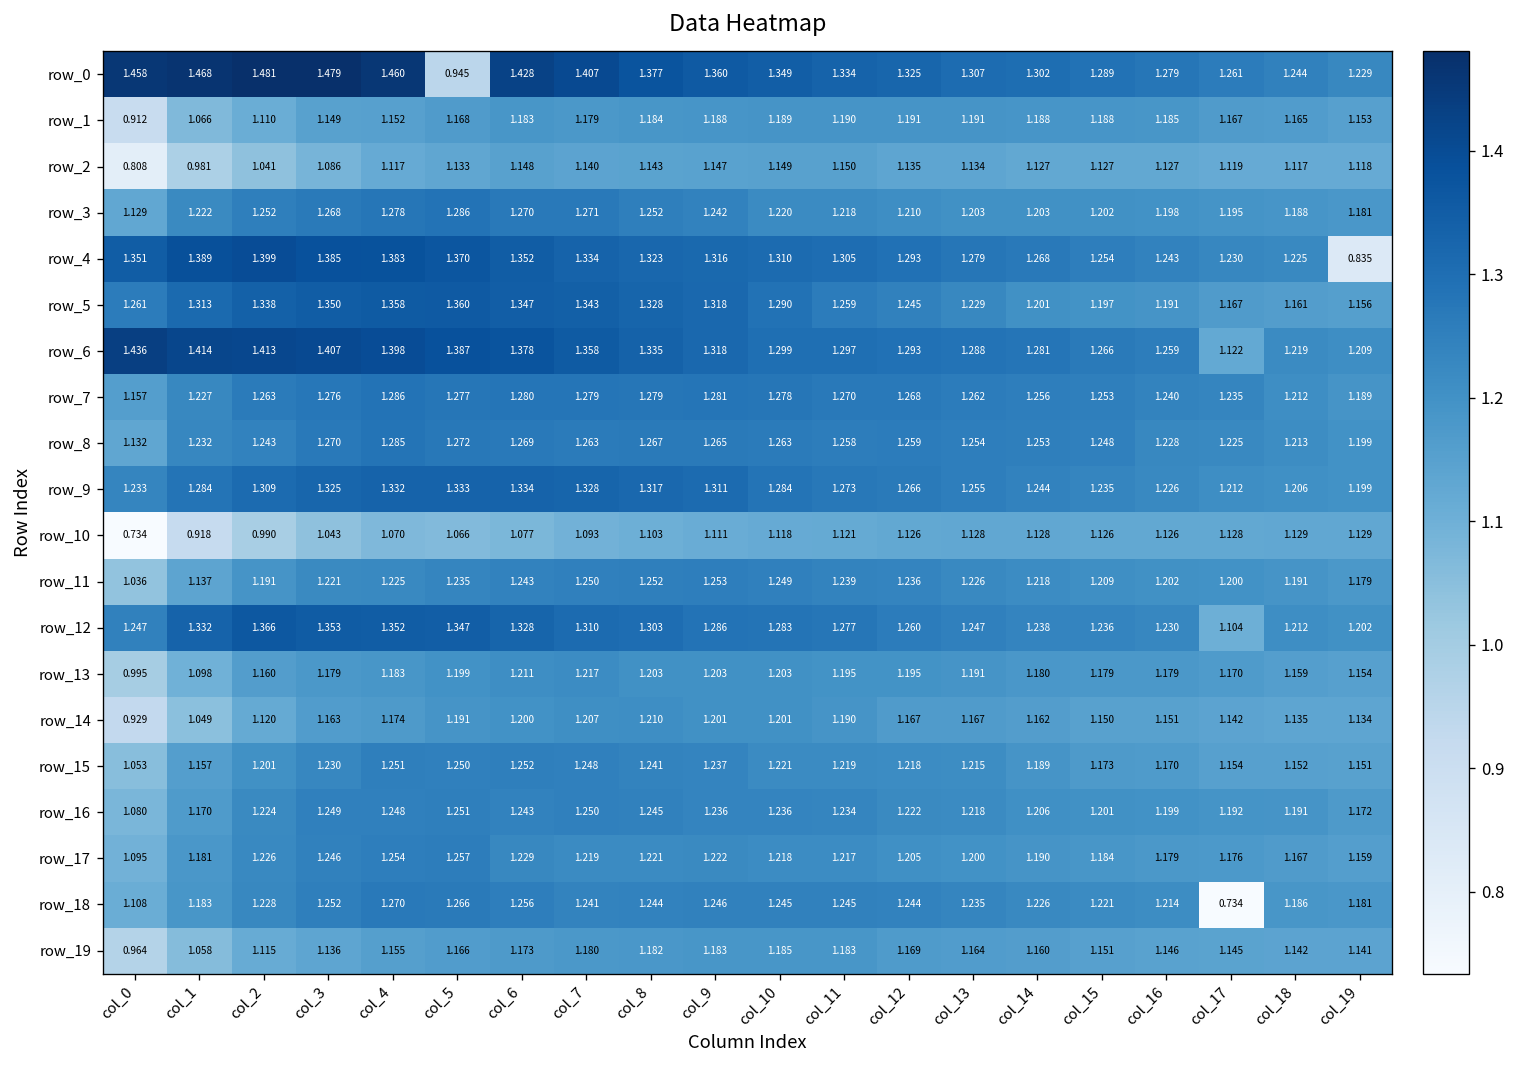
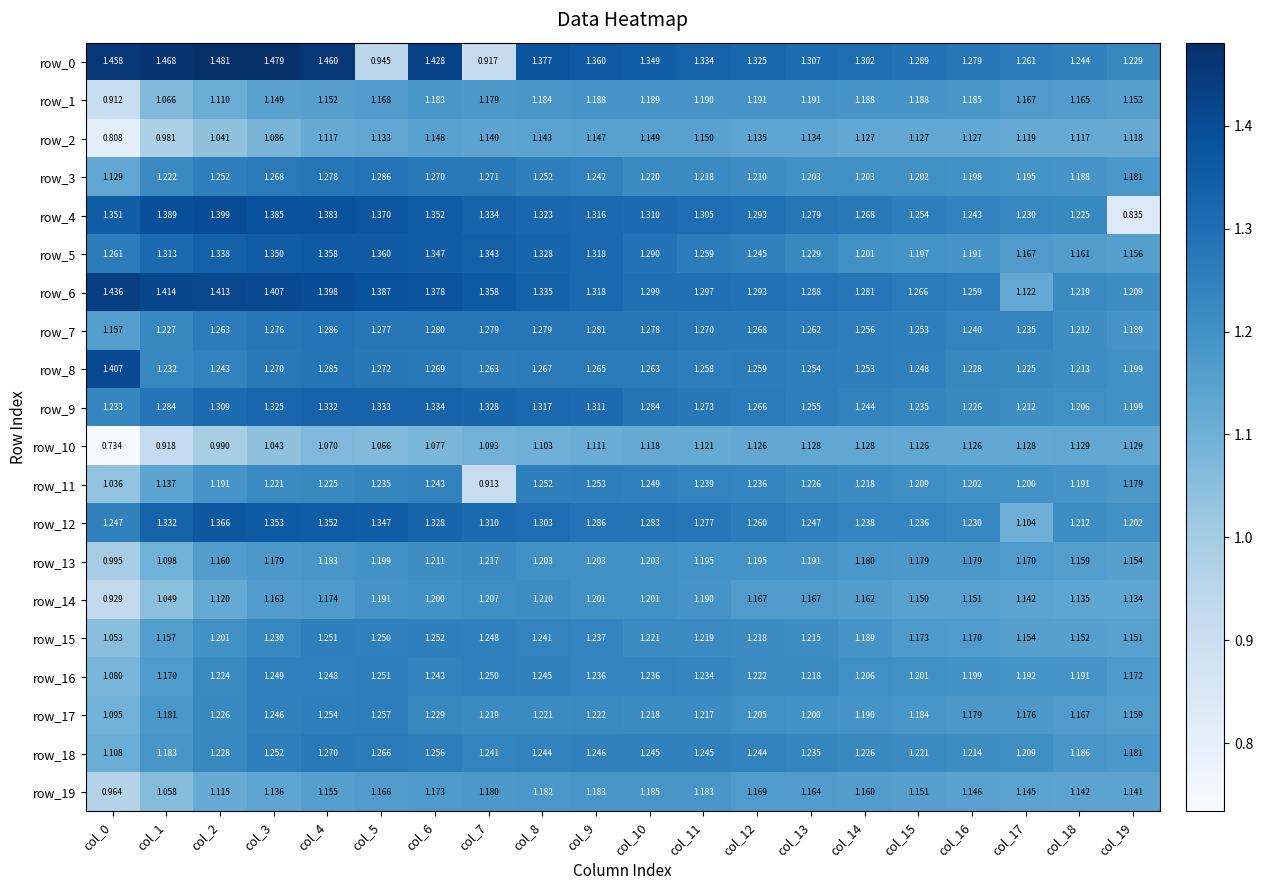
  {
    "row_0": {
      "col_0": 1.458,
      "col_1": 1.468,
      "col_2": 1.481,
      "col_3": 1.479,
      "col_4": 1.460,
      "col_5": 0.945,
      "col_6": 1.428,
-     "col_7": 1.407,
+     "col_7": 0.917,
      "col_8": 1.377,
      "col_9": 1.360,
      "col_10": 1.349,
      "col_11": 1.334,
      "col_12": 1.325,
      "col_13": 1.307,
      "col_14": 1.302,
      "col_15": 1.289,
      "col_16": 1.279,
      "col_17": 1.261,
      "col_18": 1.244,
      "col_19": 1.229
    },
    "row_8": {
-     "col_0": 1.132,
+     "col_0": 1.407,
      "col_1": 1.232,
      "col_2": 1.243,
      "col_3": 1.270,
      "col_4": 1.285,
      "col_5": 1.272,
      "col_6": 1.269,
      "col_7": 1.263,
      "col_8": 1.267,
      "col_9": 1.265,
      "col_10": 1.263,
      "col_11": 1.258,
      "col_12": 1.259,
      "col_13": 1.254,
      "col_14": 1.253,
      "col_15": 1.248,
      "col_16": 1.228,
      "col_17": 1.225,
      "col_18": 1.213,
      "col_19": 1.199
    },
    "row_11": {
      "col_0": 1.036,
      "col_1": 1.137,
      "col_2": 1.191,
      "col_3": 1.221,
      "col_4": 1.225,
      "col_5": 1.235,
      "col_6": 1.243,
-     "col_7": 1.250,
+     "col_7": 0.913,
      "col_8": 1.252,
      "col_9": 1.253,
      "col_10": 1.249,
      "col_11": 1.239,
      "col_12": 1.236,
      "col_13": 1.226,
      "col_14": 1.218,
      "col_15": 1.209,
      "col_16": 1.202,
      "col_17": 1.200,
      "col_18": 1.191,
      "col_19": 1.179
    },
    "row_18": {
      "col_0": 1.108,
      "col_1": 1.183,
      "col_2": 1.228,
      "col_3": 1.252,
      "col_4": 1.270,
      "col_5": 1.266,
      "col_6": 1.256,
      "col_7": 1.241,
      "col_8": 1.244,
      "col_9": 1.246,
      "col_10": 1.245,
      "col_11": 1.245,
      "col_12": 1.244,
      "col_13": 1.235,
      "col_14": 1.226,
      "col_15": 1.221,
      "col_16": 1.214,
-     "col_17": 0.734,
+     "col_17": 1.209,
      "col_18": 1.186,
      "col_19": 1.181
    }
  }
